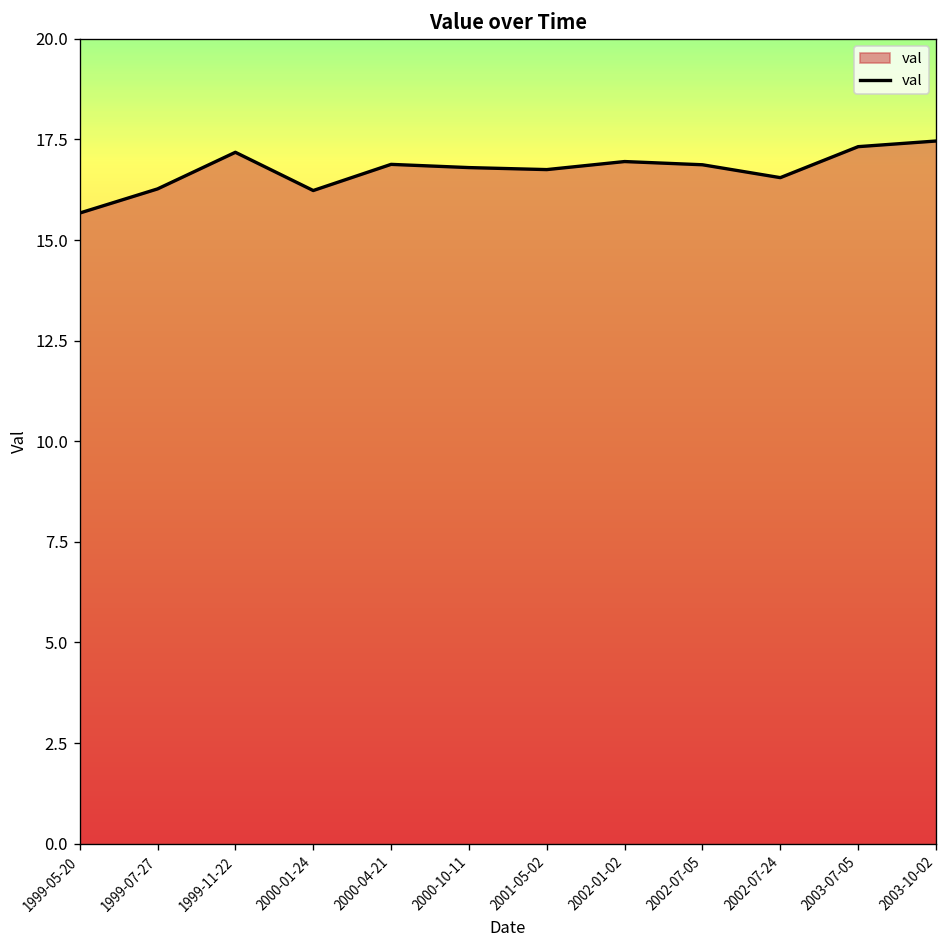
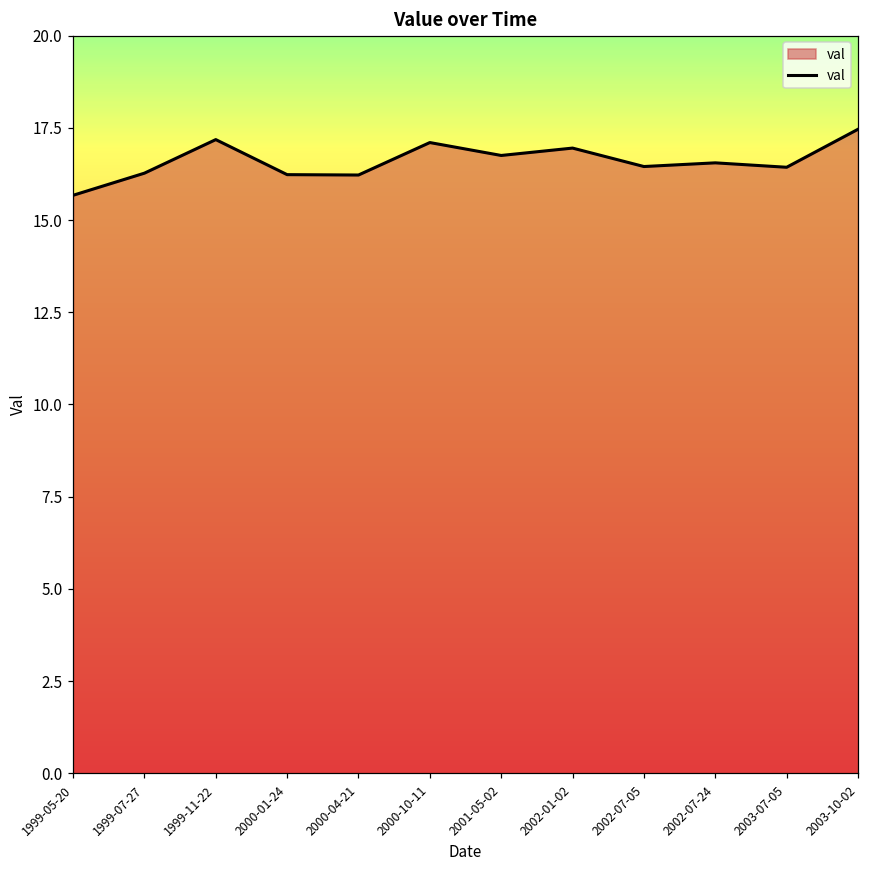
  {
    "1999-05-20": 15.7,
    "1999-07-27": 16.3,
    "1999-11-22": 17.2,
    "2000-01-24": 16.2,
-   "2000-04-21": 16.9,
-   "2000-10-11": 16.8,
+   "2000-04-21": 16.2,
+   "2000-10-11": 17.1,
    "2001-05-02": 16.8,
    "2002-01-02": 17.0,
-   "2002-07-05": 16.9,
+   "2002-07-05": 16.5,
    "2002-07-24": 16.6,
-   "2003-07-05": 17.3,
+   "2003-07-05": 16.4,
    "2003-10-02": 17.5
  }
